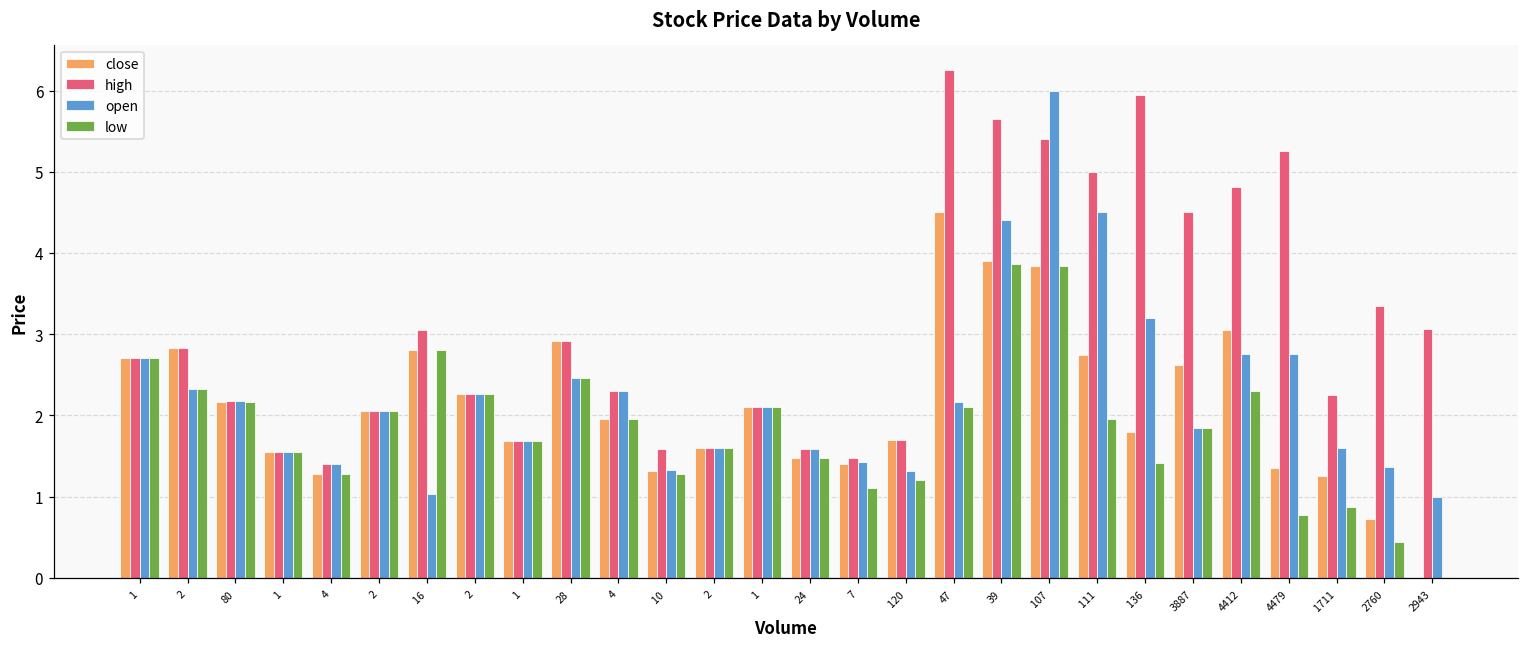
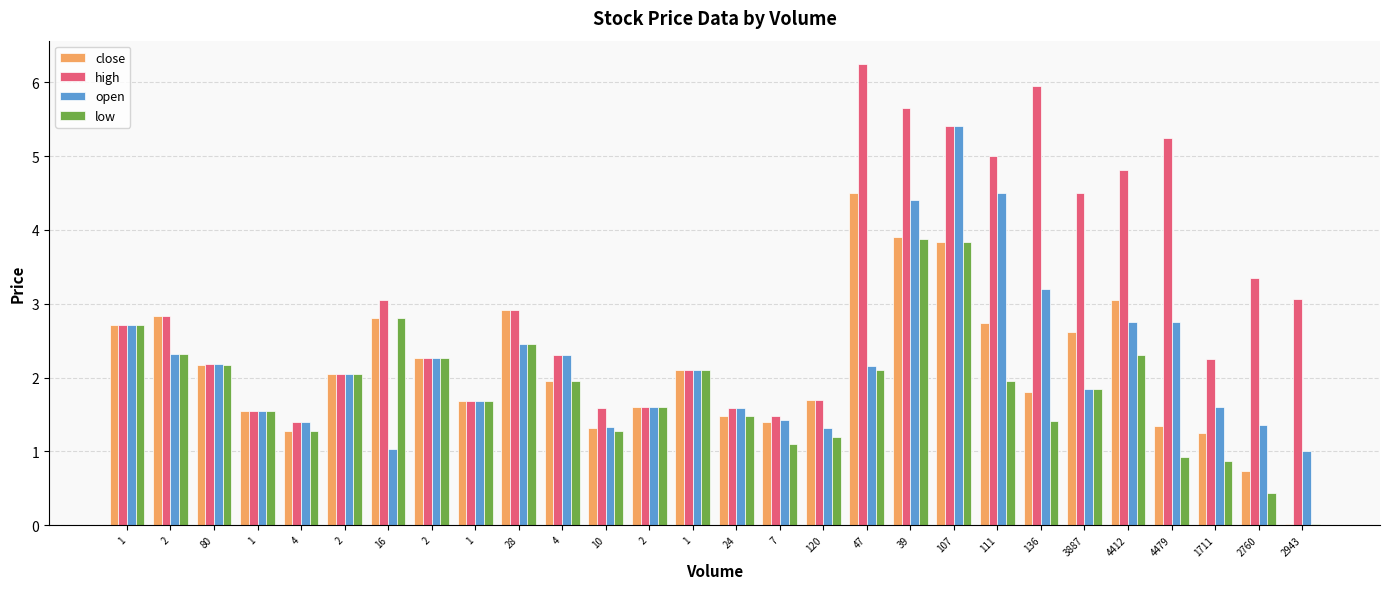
  {
    "close": {
      "80": 2.2,
      "16": 2.8,
      "28": 2.9,
      "10": 1.3,
      "24": 1.5,
      "7": 1.4,
      "120": 1.7,
      "47": 4.5,
      "39": 3.9,
      "107": 3.8,
      "111": 2.7,
      "136": 1.8,
      "3887": 2.6,
      "4412": 3.1,
      "4479": 1.4,
      "1711": 1.3,
      "2760": 0.7
    },
    "high": {
      "80": 2.2,
      "16": 3.1,
      "28": 2.9,
      "10": 1.6,
      "24": 1.6,
      "7": 1.5,
      "120": 1.7,
      "47": 6.3,
      "39": 5.7,
      "107": 5.4,
      "111": 5.0,
      "136": 6.0,
      "3887": 4.5,
      "4412": 4.8,
      "4479": 5.3,
      "1711": 2.3,
      "2760": 3.4,
      "2943": 3.1
    },
    "open": {
      "80": 2.2,
      "16": 1.0,
      "28": 2.5,
      "10": 1.3,
      "24": 1.6,
      "7": 1.4,
      "120": 1.3,
      "47": 2.2,
      "39": 4.4,
-     "107": 6.0,
+     "107": 5.4,
      "111": 4.5,
      "136": 3.2,
      "3887": 1.9,
      "4412": 2.8,
      "4479": 2.8,
      "1711": 1.6,
      "2760": 1.4,
      "2943": 1.0
    },
    "low": {
      "80": 2.2,
      "16": 2.8,
      "28": 2.5,
      "10": 1.3,
      "24": 1.5,
      "7": 1.1,
      "120": 1.2,
      "47": 2.1,
      "39": 3.9,
      "107": 3.8,
      "111": 2.0,
      "136": 1.4,
      "3887": 1.9,
      "4412": 2.3,
-     "4479": 0.8,
+     "4479": 0.9,
      "1711": 0.9,
      "2760": 0.4
    }
  }
